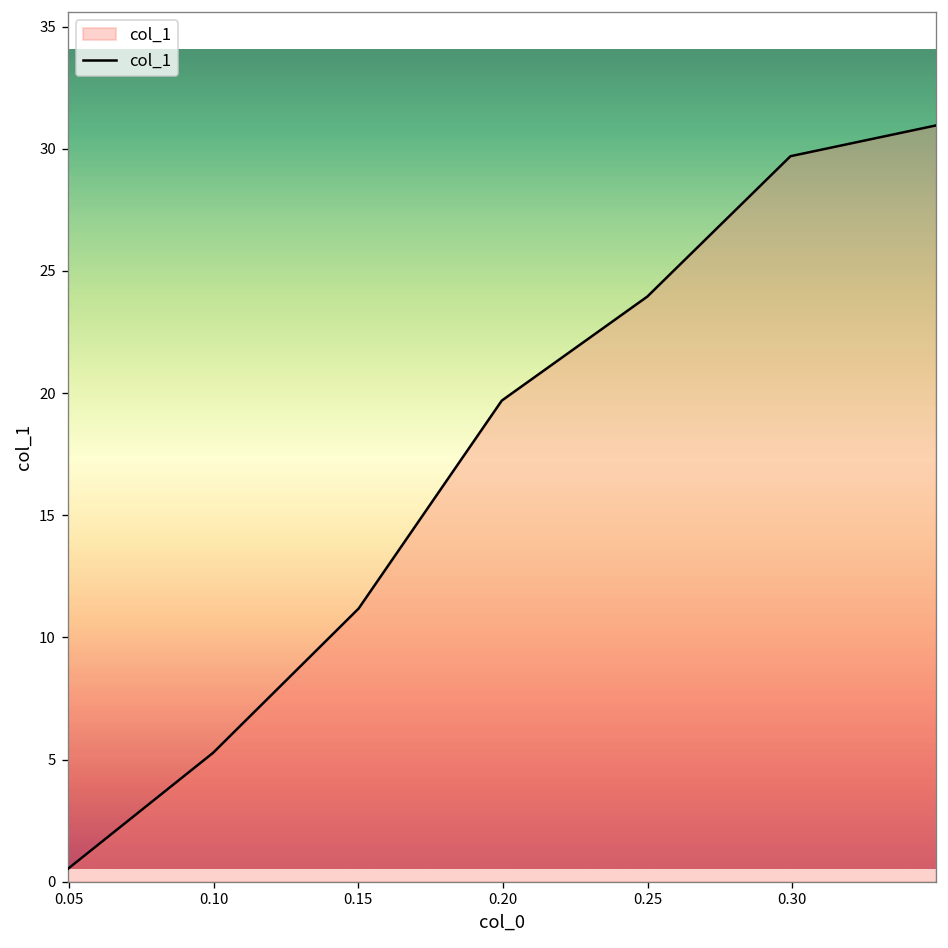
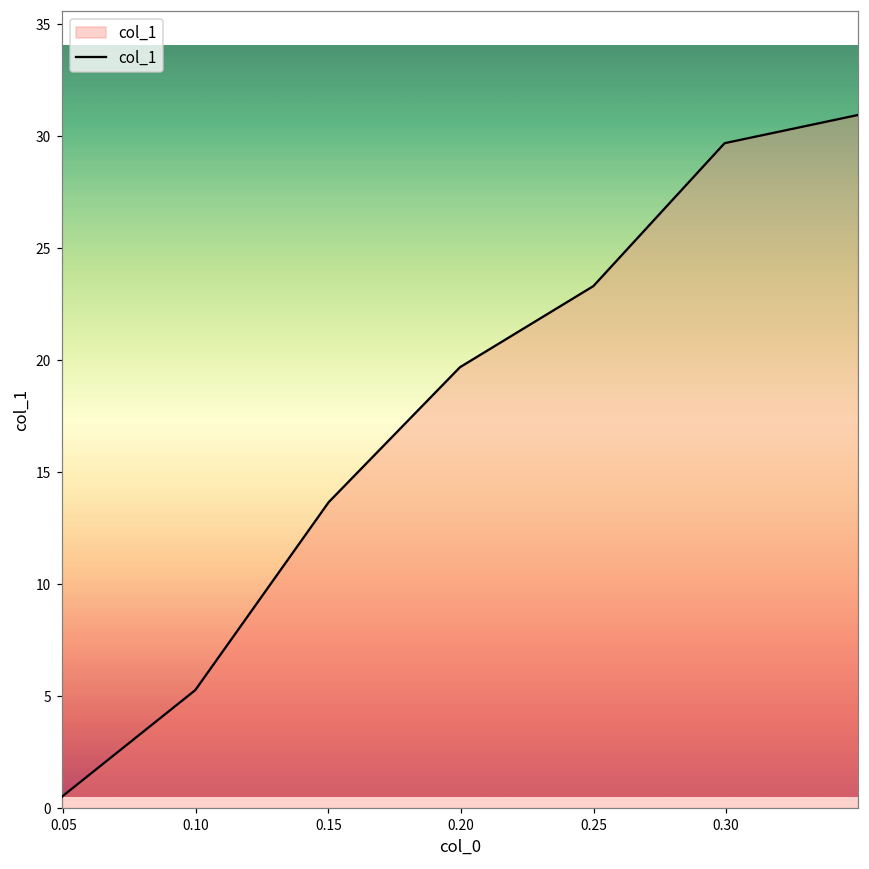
  {
    "0.05": 0.5,
    "0.10": 5.3,
-   "0.15": 11.2,
+   "0.15": 13.7,
    "0.20": 19.7,
-   "0.25": 24.0,
+   "0.25": 23.3,
    "0.30": 29.7
  }
